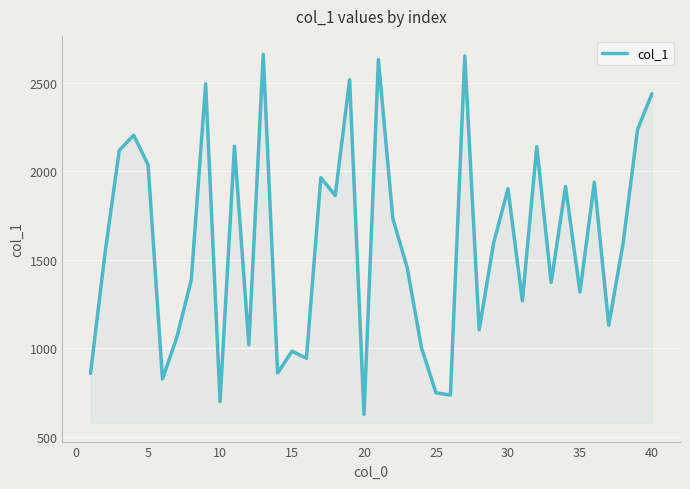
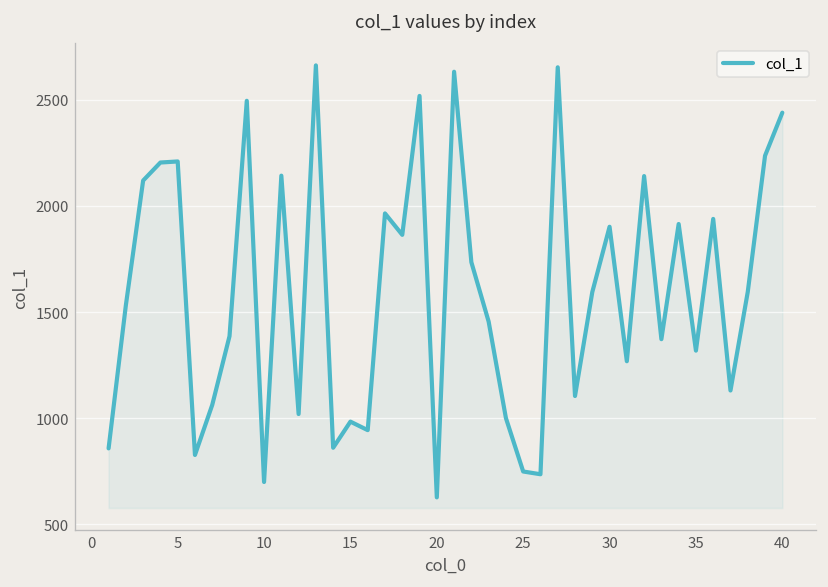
  {
-   "5": 2040,
+   "5": 2210,
    "10": 700,
    "15": 980,
    "20": 630,
    "25": 750,
    "30": 1900,
    "35": 1320,
    "40": 2440
  }
